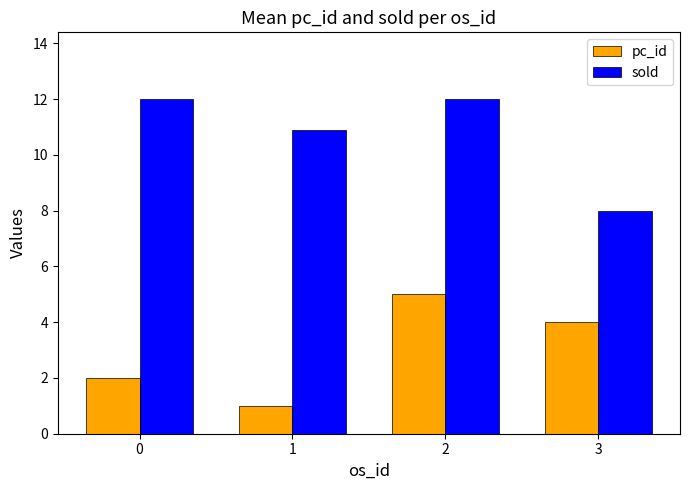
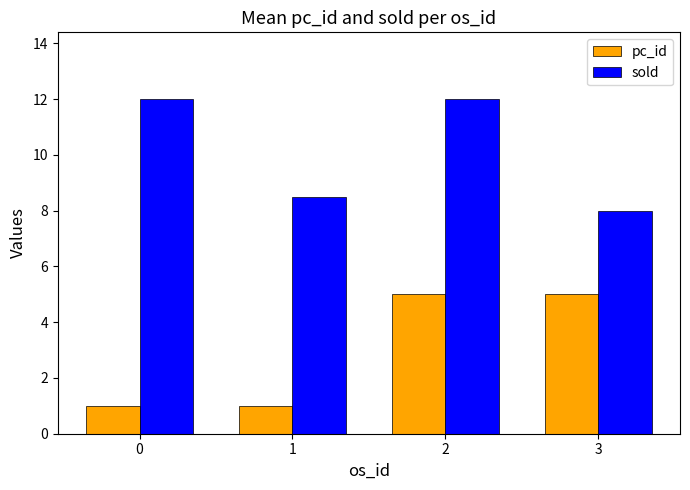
  {
    "pc_id": {
-     "0": 2,
+     "0": 1,
      "1": 1,
      "2": 5,
-     "3": 4
+     "3": 5
    },
    "sold": {
      "0": 12.0,
-     "1": 10.9,
+     "1": 8.5,
      "2": 12.0,
      "3": 8.0
    }
  }
